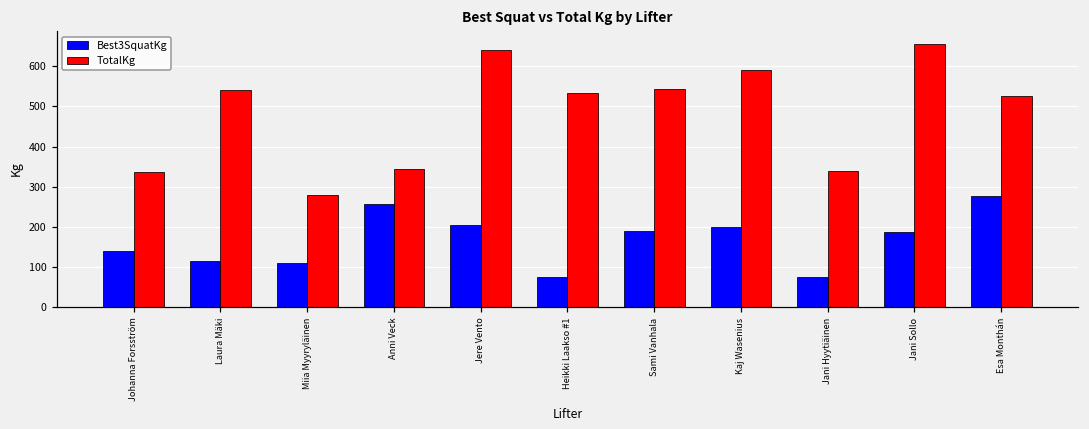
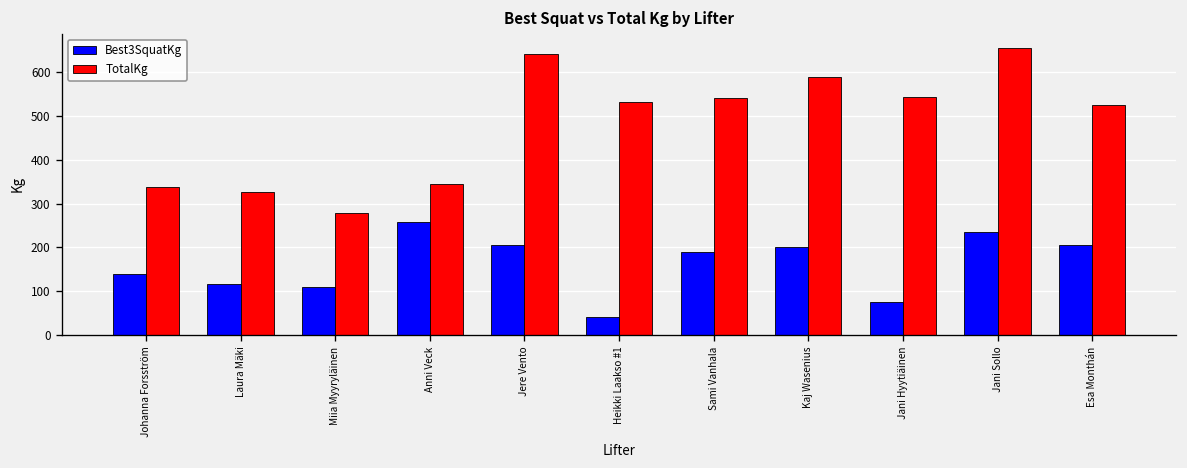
  {
    "Best3SquatKg": {
      "Johanna Forsström": 140,
      "Laura Mäki": 120,
      "Miia Myyryläinen": 110,
      "Anni Veck": 260,
      "Jere Vento": 210,
-     "Heikki Laakso #1": 80,
+     "Heikki Laakso #1": 40,
      "Sami Vanhala": 190,
      "Kaj Wasenius": 200,
      "Jani Hyytiäinen": 80,
-     "Jani Sollo": 190,
-     "Esa Monthán": 280
+     "Jani Sollo": 240,
+     "Esa Monthán": 210
    },
    "TotalKg": {
      "Johanna Forsström": 340,
-     "Laura Mäki": 540,
+     "Laura Mäki": 330,
      "Miia Myyryläinen": 280,
      "Anni Veck": 350,
      "Jere Vento": 640,
      "Heikki Laakso #1": 530,
      "Sami Vanhala": 540,
      "Kaj Wasenius": 590,
-     "Jani Hyytiäinen": 340,
+     "Jani Hyytiäinen": 540,
      "Jani Sollo": 660,
      "Esa Monthán": 530
    }
  }
